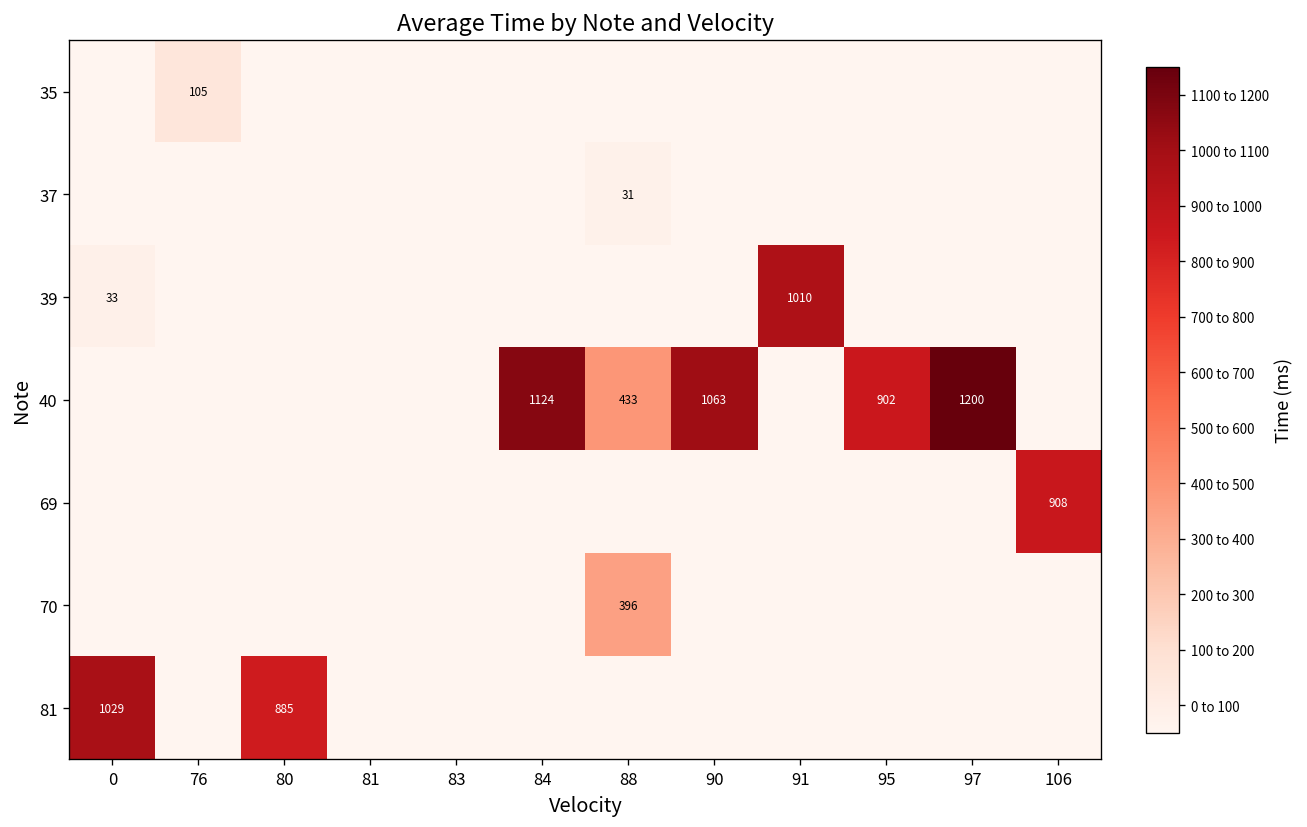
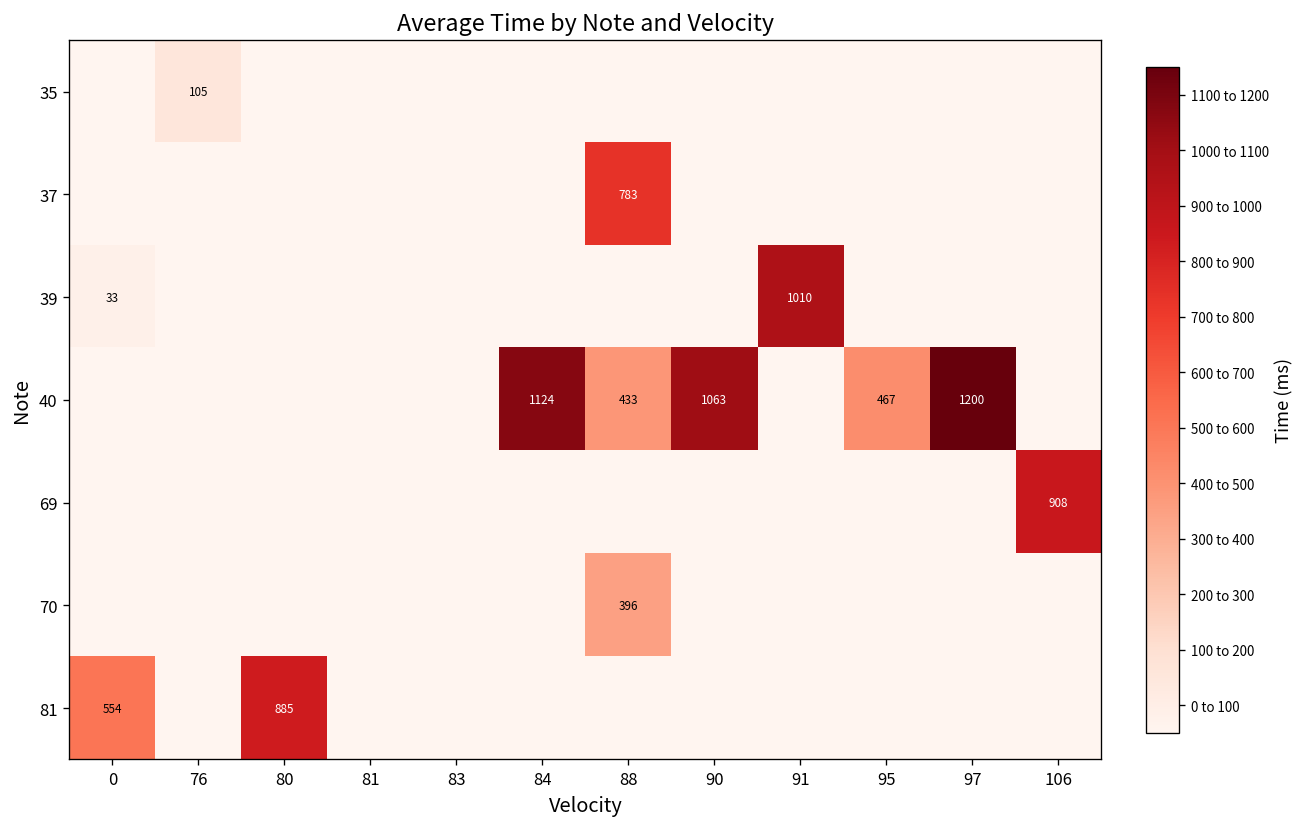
  {
    "35": {
      "76": 105
    },
    "37": {
-     "88": 31
+     "88": 783
    },
    "39": {
      "0": 33,
      "91": 1010
    },
    "40": {
      "84": 1124,
      "88": 433,
      "90": 1063,
-     "95": 902,
+     "95": 467,
      "97": 1200
    },
    "69": {
      "106": 908
    },
    "70": {
      "88": 396
    },
    "81": {
-     "0": 1029,
+     "0": 554,
      "80": 885
    }
  }
